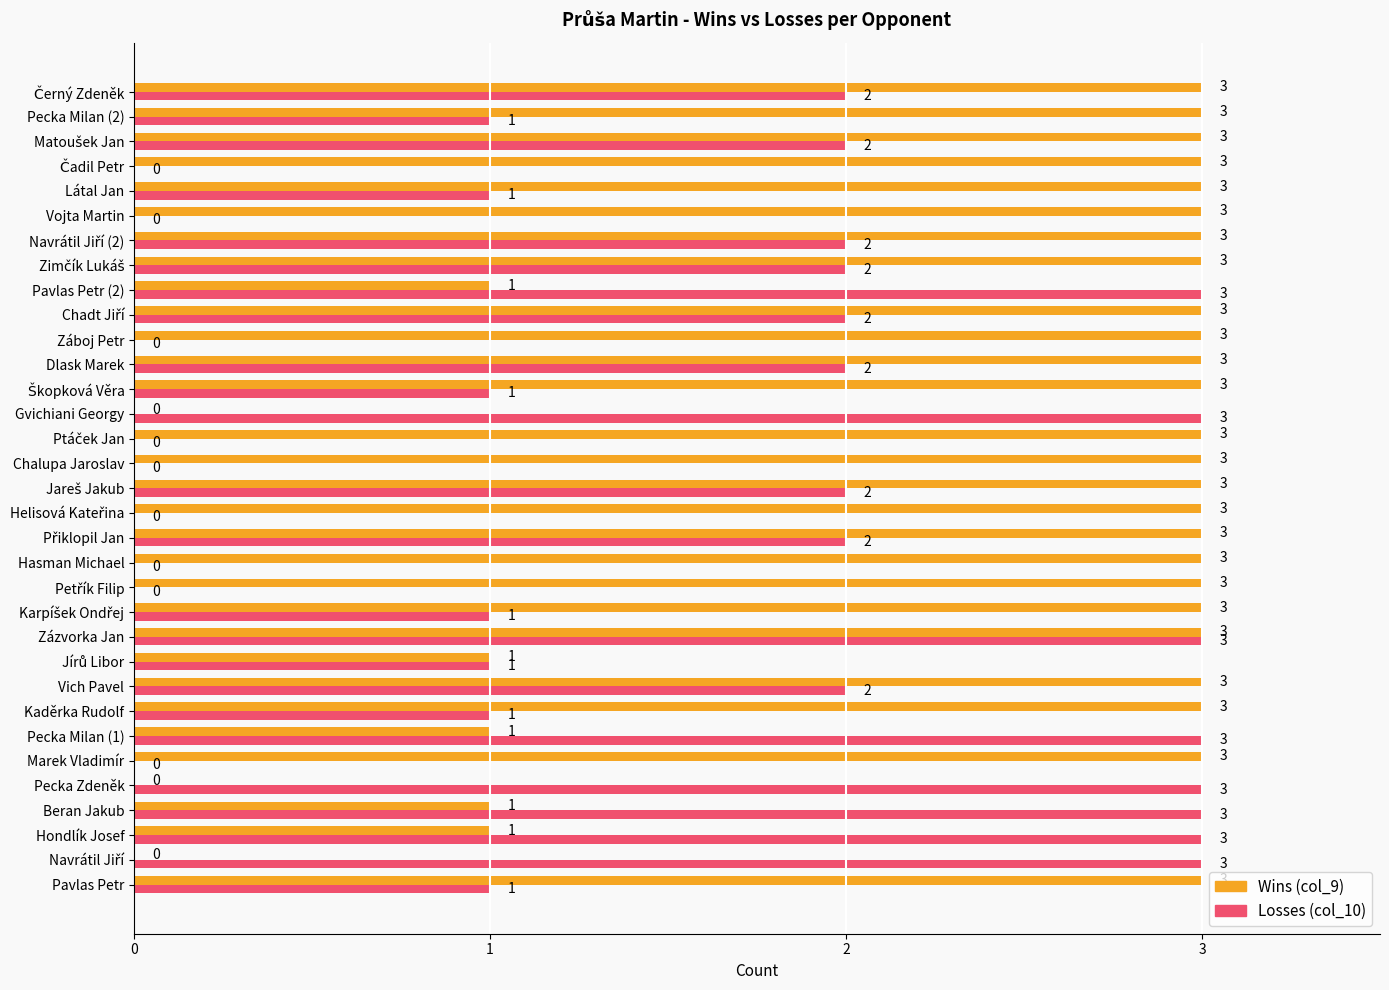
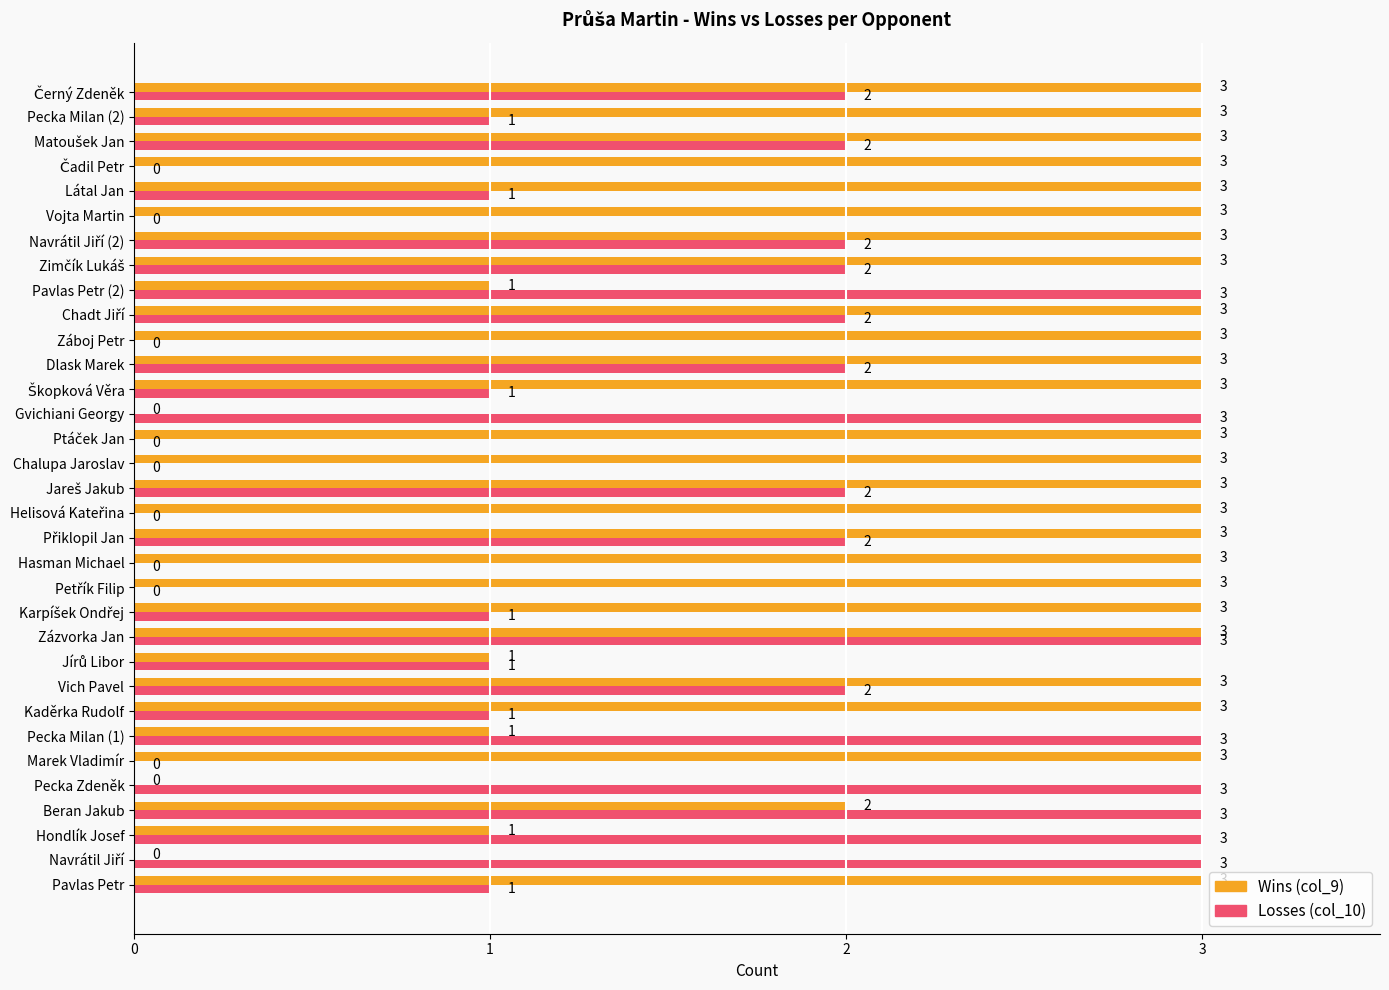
  {
    "Wins (col_9)": {
      "Černý Zdeněk": 3,
      "Pecka Milan (2)": 3,
      "Matoušek Jan": 3,
      "Čadil Petr": 3,
      "Látal Jan": 3,
      "Vojta Martin": 3,
      "Navrátil Jiří (2)": 3,
      "Zimčík Lukáš": 3,
      "Pavlas Petr (2)": 1,
      "Chadt Jiří": 3,
      "Záboj Petr": 3,
      "Dlask Marek": 3,
      "Škopková Věra": 3,
      "Gvichiani Georgy": 0,
      "Ptáček Jan": 3,
      "Chalupa Jaroslav": 3,
      "Jareš Jakub": 3,
      "Helisová Kateřina": 3,
      "Přiklopil Jan": 3,
      "Hasman Michael": 3,
      "Petřík Filip": 3,
      "Karpíšek Ondřej": 3,
      "Vich Pavel": 3,
      "Kaděrka Rudolf": 3,
      "Pecka Milan (1)": 1,
      "Marek Vladimír": 3,
      "Pecka Zdeněk": 0,
-     "Beran Jakub": 1,
+     "Beran Jakub": 2,
      "Hondlík Josef": 1,
      "Navrátil Jiří": 0
    },
    "Losses (col_10)": {
      "Černý Zdeněk": 2,
      "Pecka Milan (2)": 1,
      "Matoušek Jan": 2,
      "Čadil Petr": 0,
      "Látal Jan": 1,
      "Vojta Martin": 0,
      "Navrátil Jiří (2)": 2,
      "Zimčík Lukáš": 2,
      "Pavlas Petr (2)": 3,
      "Chadt Jiří": 2,
      "Záboj Petr": 0,
      "Dlask Marek": 2,
      "Škopková Věra": 1,
      "Gvichiani Georgy": 3,
      "Ptáček Jan": 0,
      "Chalupa Jaroslav": 0,
      "Jareš Jakub": 2,
      "Helisová Kateřina": 0,
      "Přiklopil Jan": 2,
      "Hasman Michael": 0,
      "Petřík Filip": 0,
      "Karpíšek Ondřej": 1,
      "Vich Pavel": 2,
      "Kaděrka Rudolf": 1,
      "Pecka Milan (1)": 3,
      "Marek Vladimír": 0,
      "Pecka Zdeněk": 3,
      "Beran Jakub": 3,
      "Hondlík Josef": 3,
      "Navrátil Jiří": 3,
      "Pavlas Petr": 1
    }
  }
